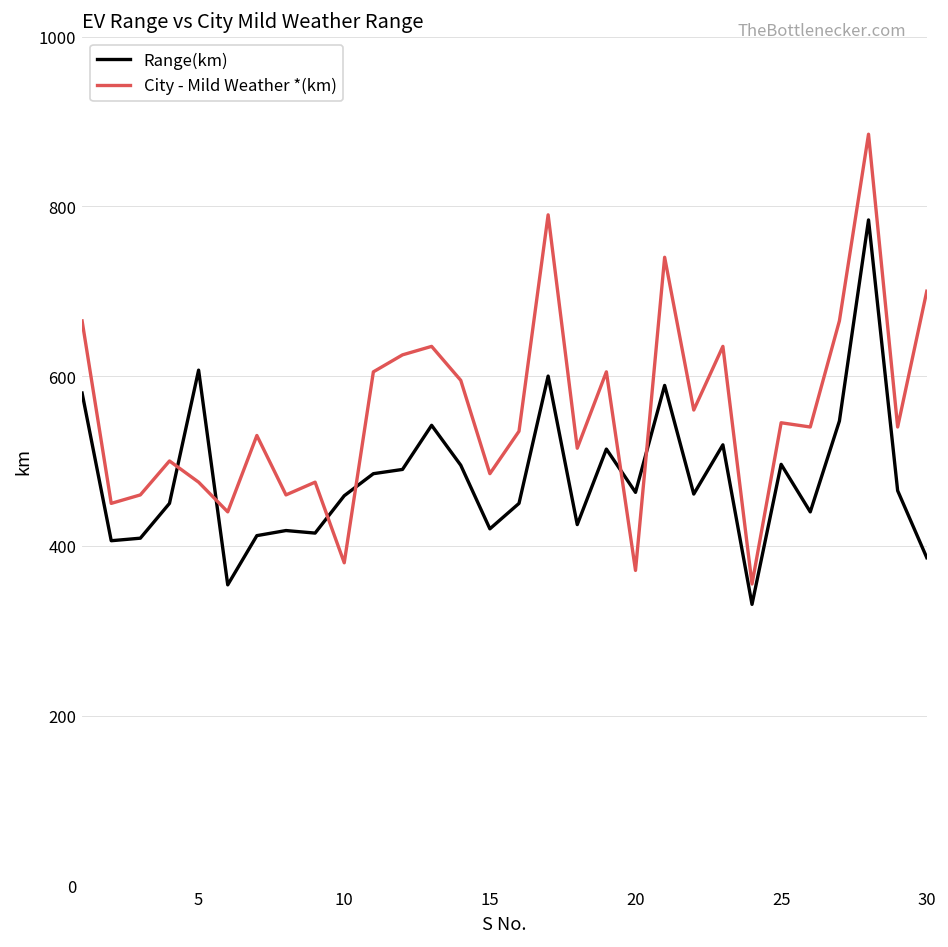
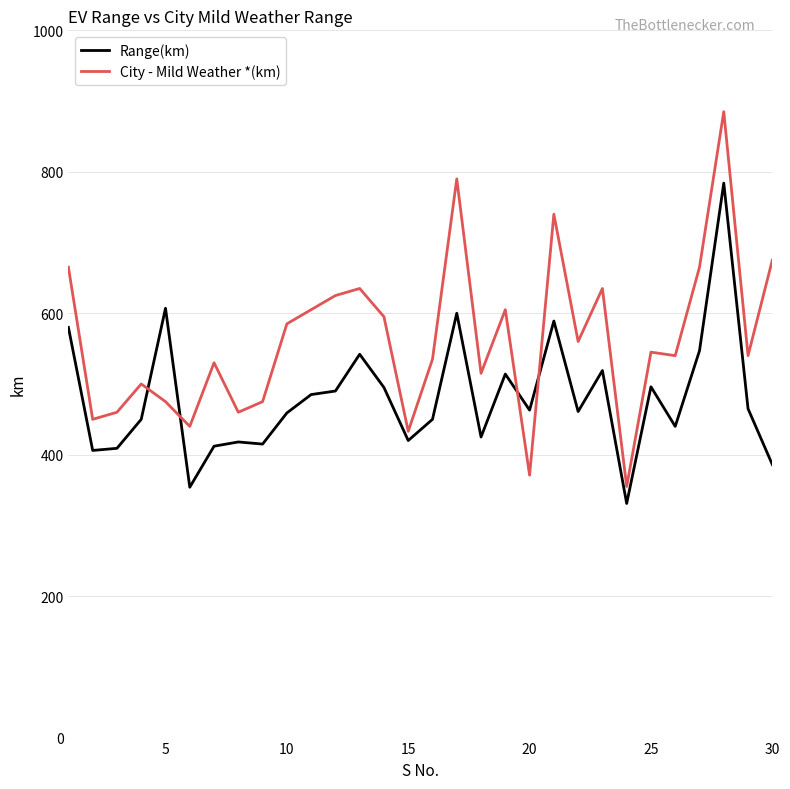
  {
    "Range(km)": {
      "5": 610,
      "10": 460,
      "15": 420,
      "20": 460,
      "25": 500,
      "30": 390
    },
    "City - Mild Weather *(km)": {
      "5": 480,
-     "10": 380,
-     "15": 490,
+     "10": 590,
+     "15": 430,
      "20": 370,
      "25": 550,
-     "30": 700
+     "30": 680
    }
  }
